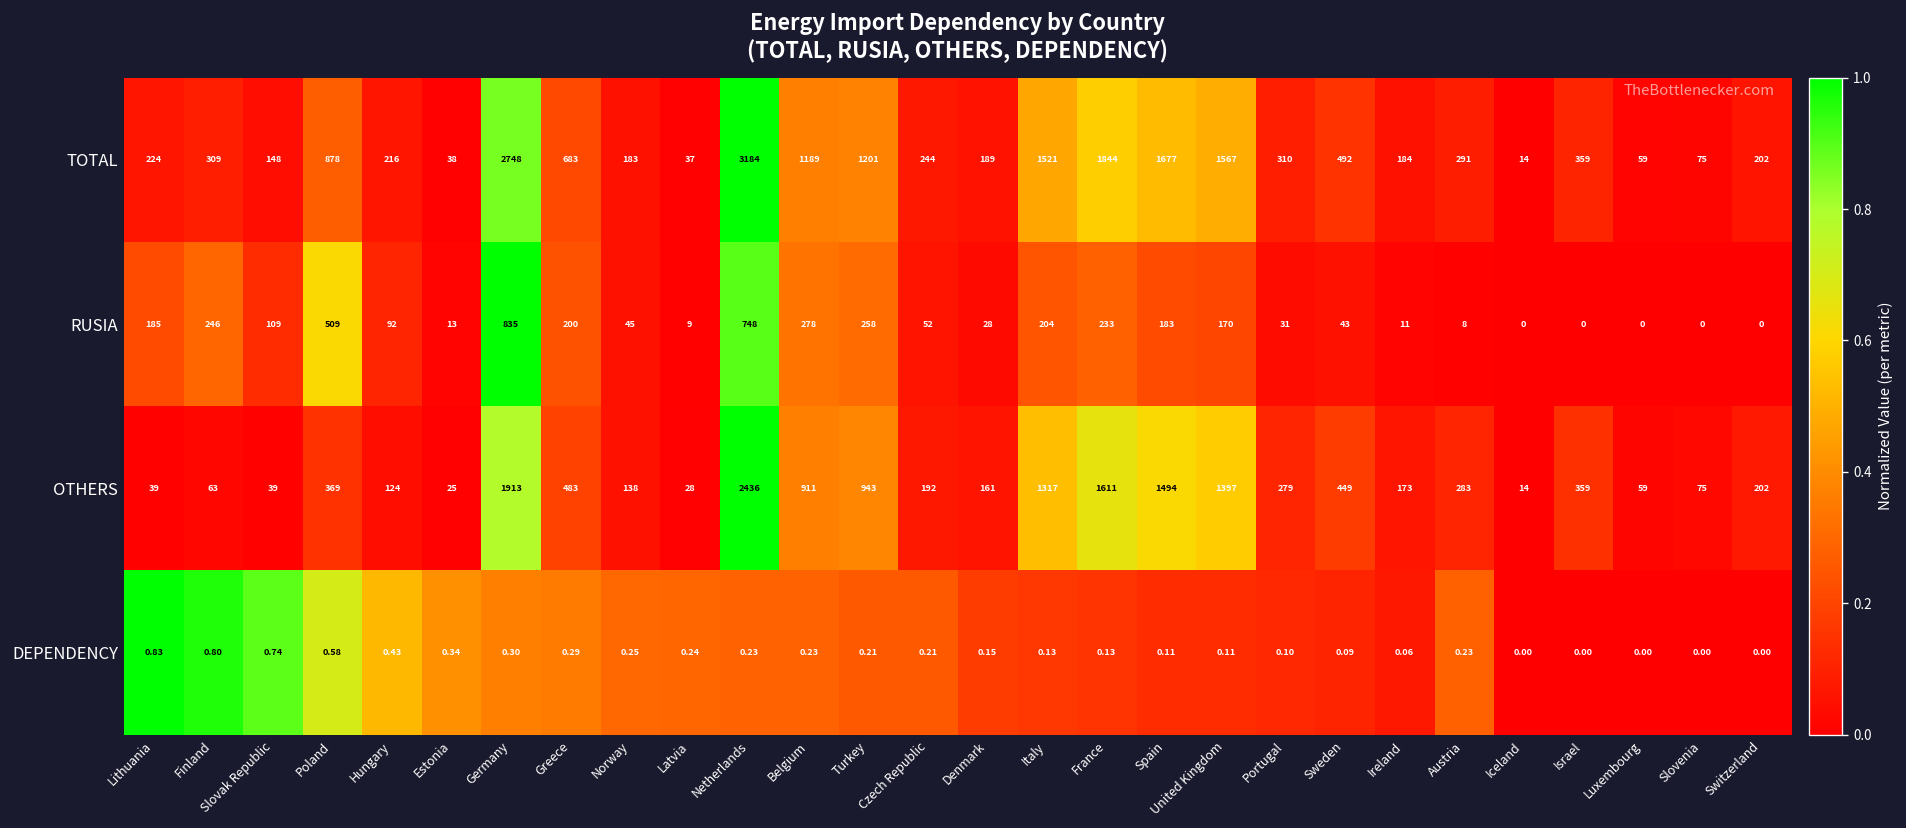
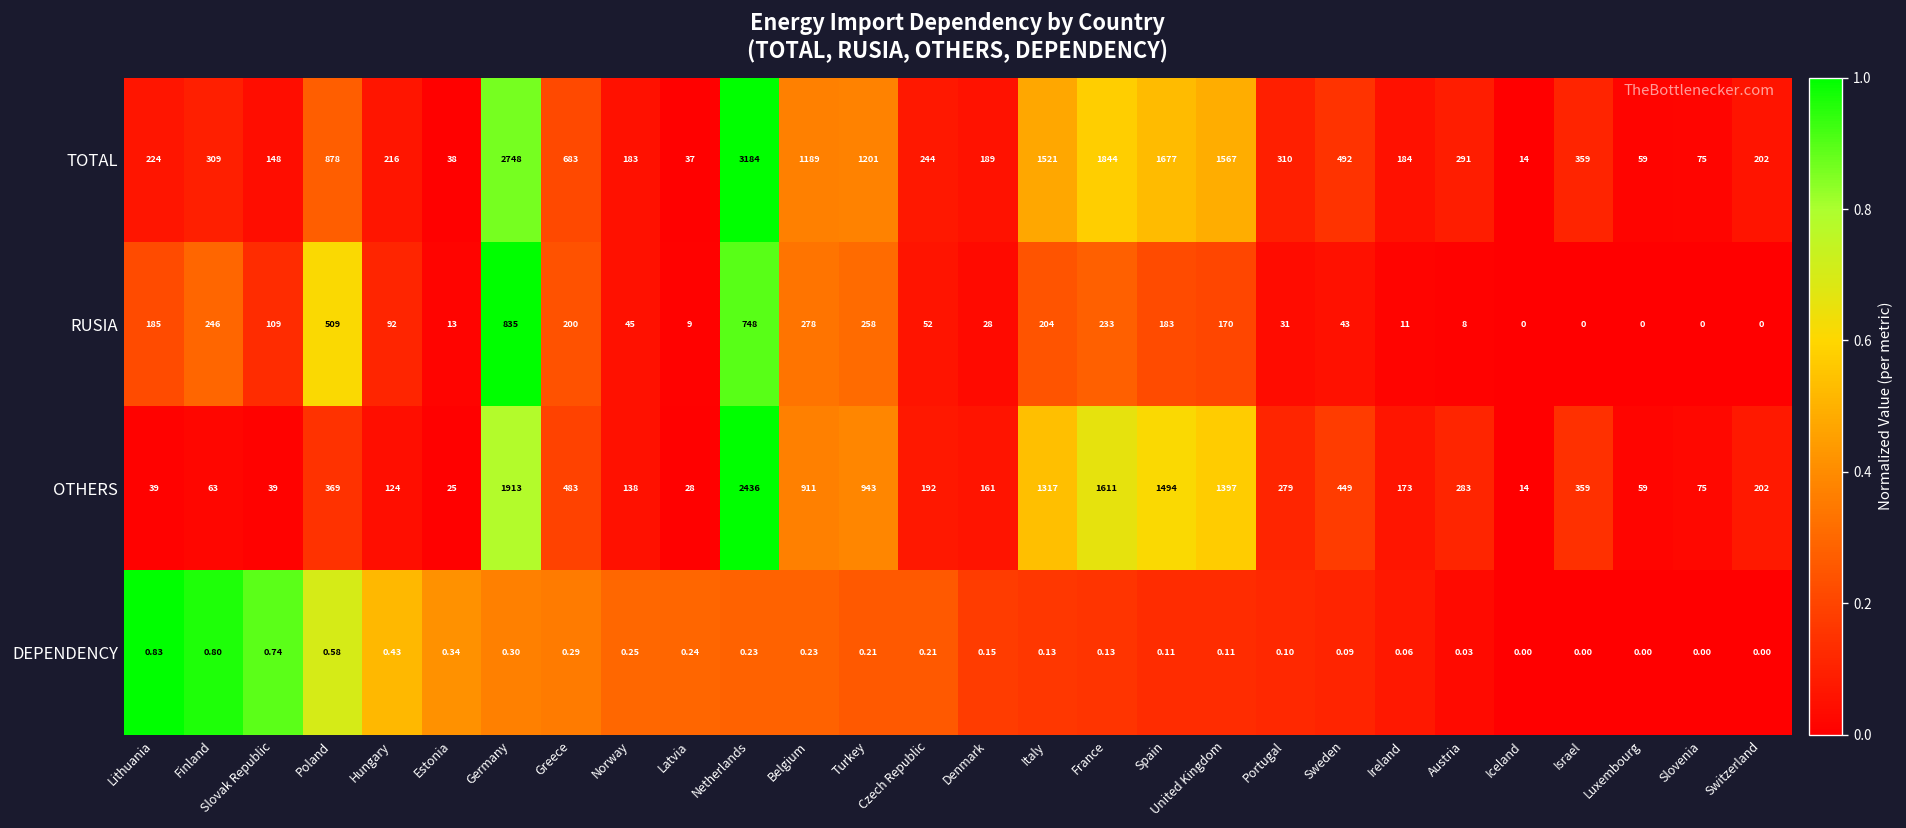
  {
    "TOTAL": {
      "Lithuania": 224,
      "Finland": 309,
      "Slovak Republic": 148,
      "Poland": 878,
      "Hungary": 216,
      "Estonia": 38,
      "Germany": 2748,
      "Greece": 683,
      "Norway": 183,
      "Latvia": 37,
      "Netherlands": 3184,
      "Belgium": 1189,
      "Turkey": 1201,
      "Czech Republic": 244,
      "Denmark": 189,
      "Italy": 1521,
      "France": 1844,
      "Spain": 1677,
      "United Kingdom": 1567,
      "Portugal": 310,
      "Sweden": 492,
      "Ireland": 184,
      "Austria": 291,
      "Iceland": 14,
      "Israel": 359,
      "Luxembourg": 59,
      "Switzerland": 202
    },
    "RUSIA": {
      "Lithuania": 185,
      "Finland": 246,
      "Slovak Republic": 109,
      "Poland": 509,
      "Hungary": 92,
      "Estonia": 13,
      "Germany": 835,
      "Greece": 200,
      "Norway": 45,
      "Latvia": 9,
      "Netherlands": 748,
      "Belgium": 278,
      "Turkey": 258,
      "Czech Republic": 52,
      "Denmark": 28,
      "Italy": 204,
      "France": 233,
      "Spain": 183,
      "United Kingdom": 170,
      "Portugal": 31,
      "Sweden": 43,
      "Ireland": 11,
      "Austria": 8,
      "Iceland": 0,
      "Israel": 0,
      "Luxembourg": 0,
      "Slovenia": 0,
      "Switzerland": 0
    },
    "OTHERS": {
      "Lithuania": 39,
      "Finland": 63,
      "Slovak Republic": 39,
      "Poland": 369,
      "Hungary": 124,
      "Estonia": 25,
      "Germany": 1913,
      "Greece": 483,
      "Norway": 138,
      "Latvia": 28,
      "Netherlands": 2436,
      "Belgium": 911,
      "Turkey": 943,
      "Czech Republic": 192,
      "Denmark": 161,
      "Italy": 1317,
      "France": 1611,
      "Spain": 1494,
      "United Kingdom": 1397,
      "Portugal": 279,
      "Sweden": 449,
      "Ireland": 173,
      "Austria": 283,
      "Iceland": 14,
      "Israel": 359,
      "Luxembourg": 59,
      "Slovenia": 75,
      "Switzerland": 202
    },
    "DEPENDENCY": {
      "Lithuania": 0.83,
      "Finland": 0.80,
      "Slovak Republic": 0.74,
      "Poland": 0.58,
      "Hungary": 0.43,
      "Estonia": 0.34,
      "Germany": 0.30,
      "Greece": 0.29,
      "Norway": 0.25,
      "Latvia": 0.24,
      "Netherlands": 0.23,
      "Belgium": 0.23,
      "Turkey": 0.21,
      "Czech Republic": 0.21,
      "Denmark": 0.15,
      "Italy": 0.13,
      "France": 0.13,
      "Spain": 0.11,
      "United Kingdom": 0.11,
      "Portugal": 0.10,
      "Sweden": 0.09,
      "Ireland": 0.06,
-     "Austria": 0.23,
+     "Austria": 0.03,
      "Iceland": 0.00,
      "Israel": 0.00,
      "Luxembourg": 0.00,
      "Slovenia": 0.00,
      "Switzerland": 0.00
    }
  }
